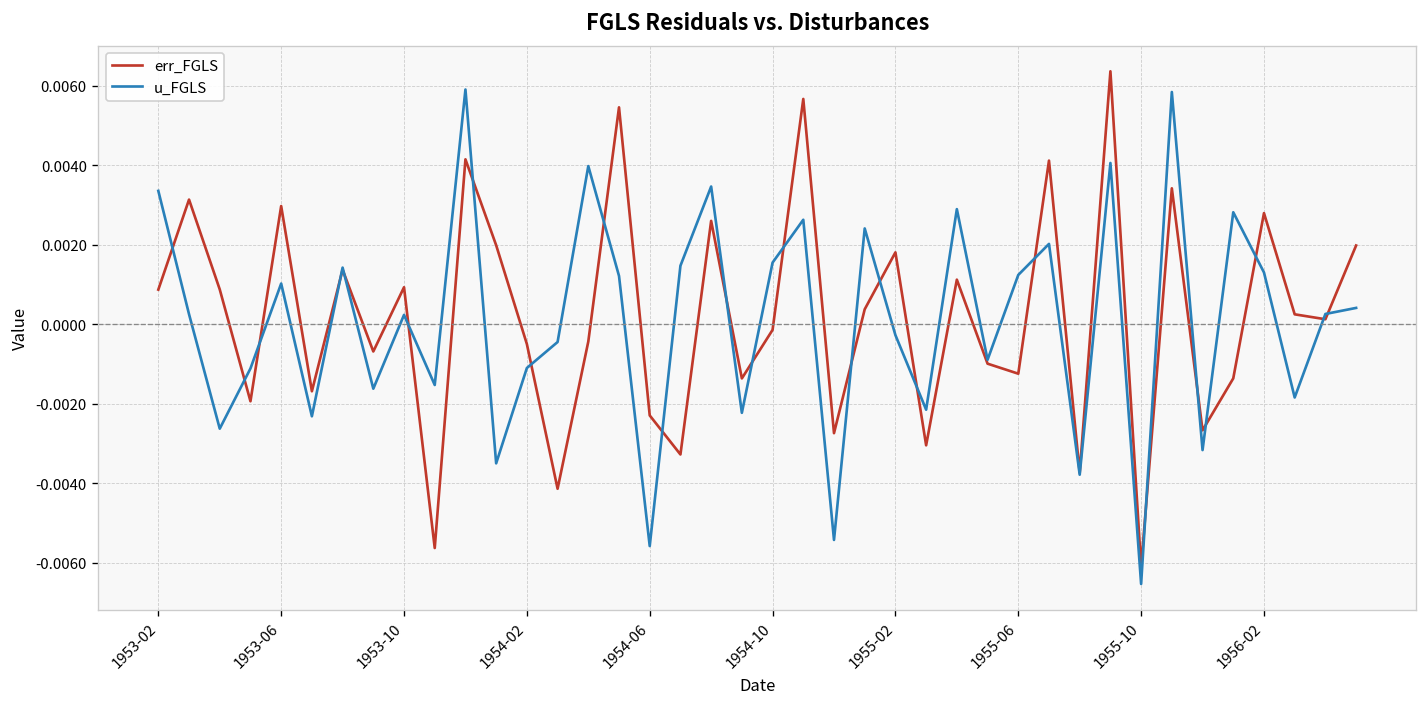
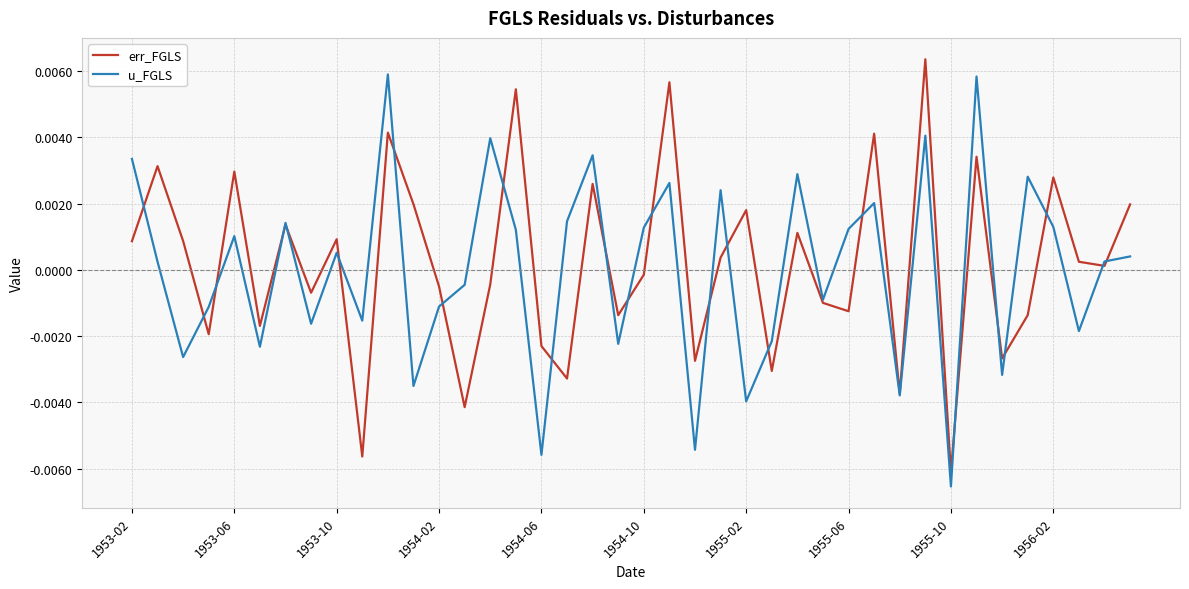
  {
    "err_FGLS": {
      "1953-02": 0.0009,
      "1953-06": 0.0030,
      "1953-10": 0.0009,
      "1954-02": -0.0005,
      "1954-06": -0.0023,
      "1954-10": -0.0001,
      "1955-02": 0.0018,
      "1955-06": -0.0012,
      "1955-10": -0.0061,
      "1956-02": 0.0028
    },
    "u_FGLS": {
      "1953-02": 0.0034,
      "1953-06": 0.0010,
-     "1953-10": 0.0002,
+     "1953-10": 0.0005,
      "1954-02": -0.0011,
      "1954-06": -0.0056,
-     "1954-10": 0.0015,
-     "1955-02": -0.0003,
+     "1954-10": 0.0013,
+     "1955-02": -0.0040,
      "1955-06": 0.0012,
      "1955-10": -0.0065,
      "1956-02": 0.0013
    }
  }
